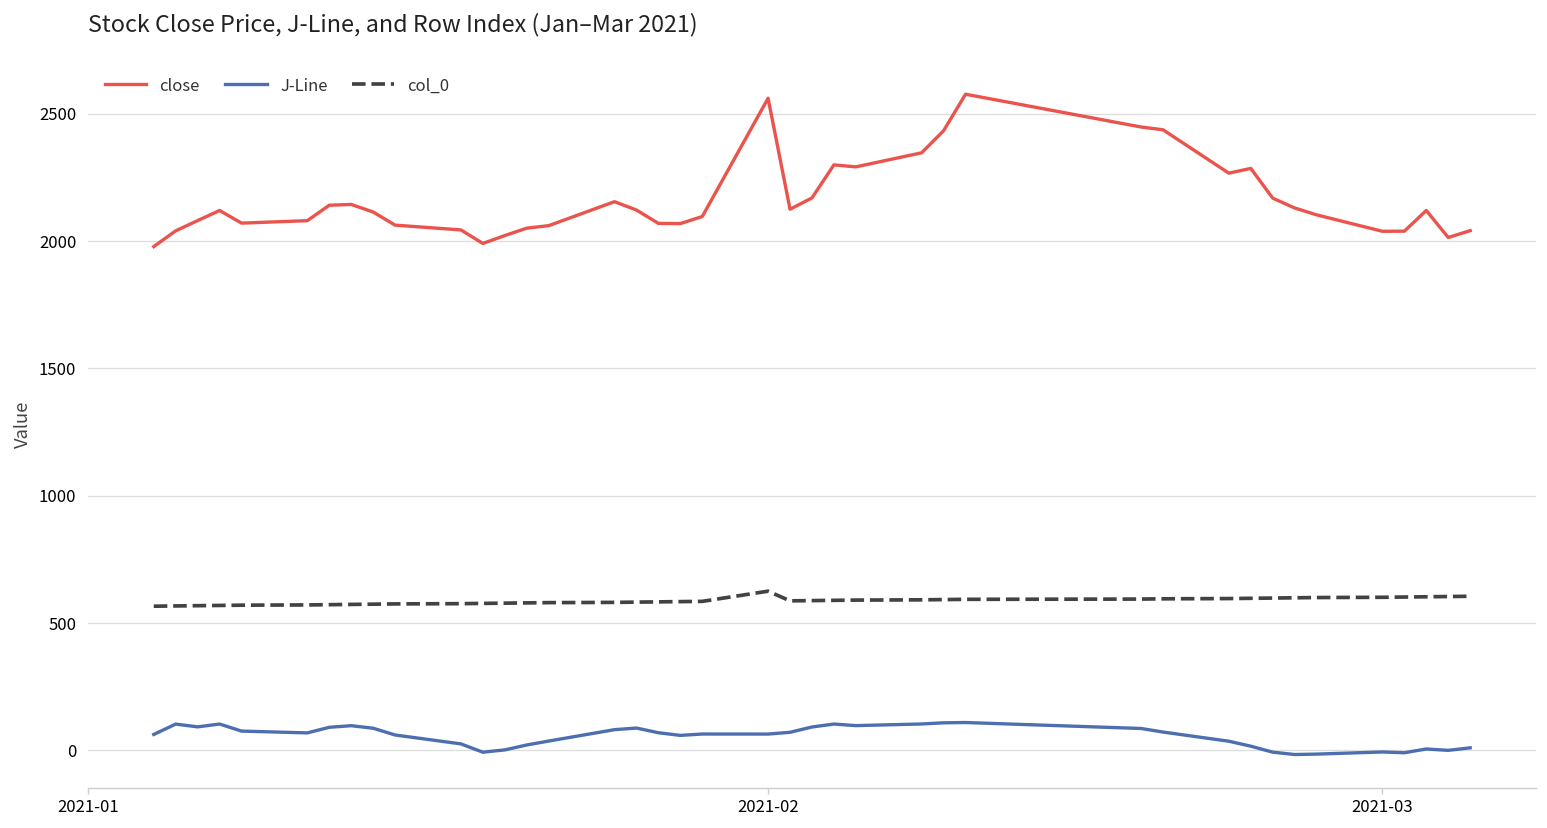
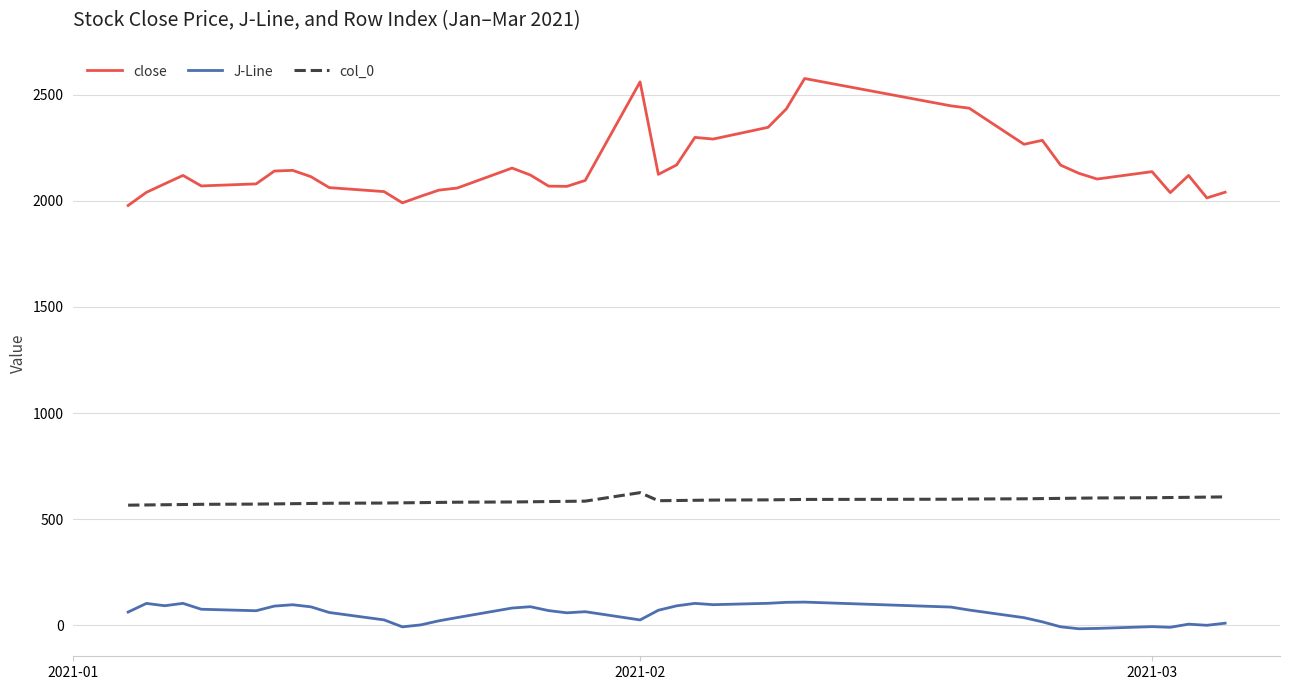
  {
    "close": {
      "2021-02": 2560,
-     "2021-03": 2040
+     "2021-03": 2140
    },
    "J-Line": {
-     "2021-02": 60,
+     "2021-02": 30,
      "2021-03": -10
    },
    "col_0": {
      "2021-02": 630,
      "2021-03": 600
    }
  }
